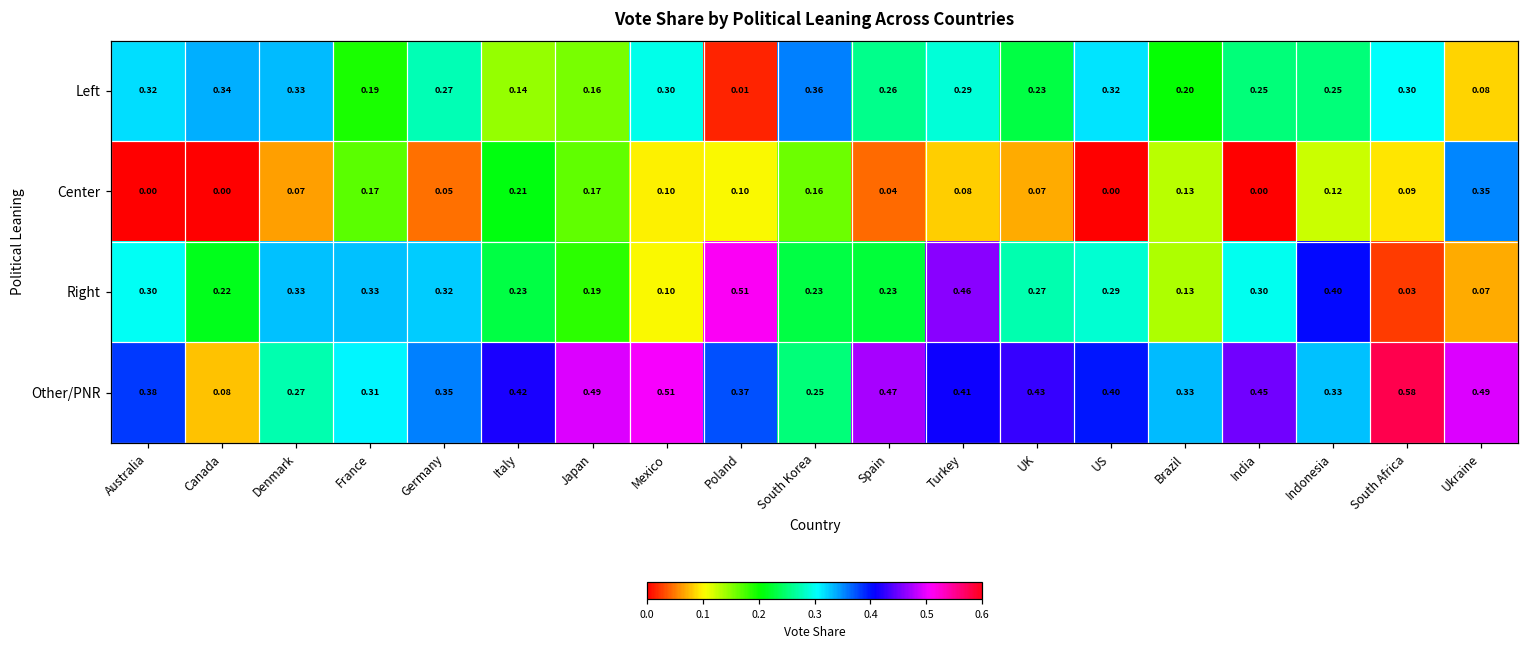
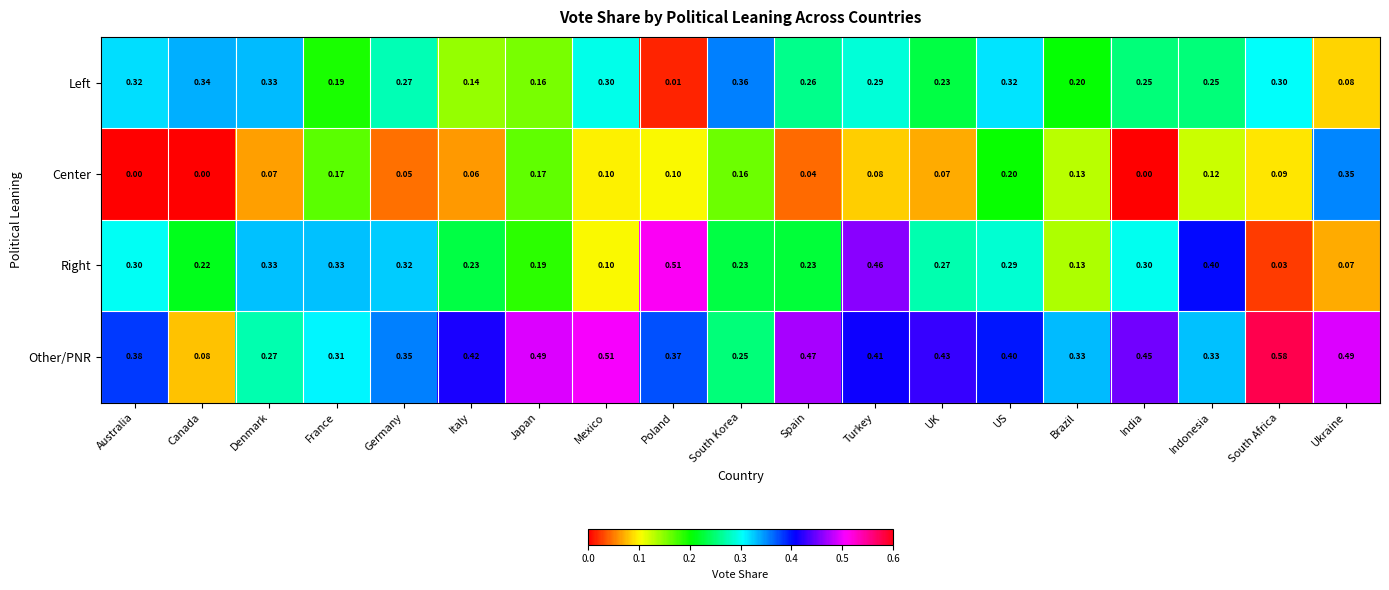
  {
    "Left": {
      "Australia": 0.32,
      "Canada": 0.34,
      "Denmark": 0.33,
      "France": 0.19,
      "Germany": 0.27,
      "Italy": 0.14,
      "Japan": 0.16,
      "Mexico": 0.30,
      "Poland": 0.01,
      "South Korea": 0.36,
      "Spain": 0.26,
      "Turkey": 0.29,
      "UK": 0.23,
      "US": 0.32,
      "Brazil": 0.20,
      "India": 0.25,
      "Indonesia": 0.25,
      "South Africa": 0.30,
      "Ukraine": 0.08
    },
    "Center": {
      "Australia": 0.00,
      "Canada": 0.00,
      "Denmark": 0.07,
      "France": 0.17,
      "Germany": 0.05,
-     "Italy": 0.21,
+     "Italy": 0.06,
      "Japan": 0.17,
      "Mexico": 0.10,
      "Poland": 0.10,
      "South Korea": 0.16,
      "Spain": 0.04,
      "Turkey": 0.08,
      "UK": 0.07,
-     "US": 0.00,
+     "US": 0.20,
      "Brazil": 0.13,
      "India": 0.00,
      "Indonesia": 0.12,
      "South Africa": 0.09,
      "Ukraine": 0.35
    },
    "Right": {
      "Australia": 0.30,
      "Canada": 0.22,
      "Denmark": 0.33,
      "France": 0.33,
      "Germany": 0.32,
      "Italy": 0.23,
      "Japan": 0.19,
      "Mexico": 0.10,
      "Poland": 0.51,
      "South Korea": 0.23,
      "Spain": 0.23,
      "Turkey": 0.46,
      "UK": 0.27,
      "US": 0.29,
      "Brazil": 0.13,
      "India": 0.30,
      "Indonesia": 0.40,
      "South Africa": 0.03,
      "Ukraine": 0.07
    },
    "Other/PNR": {
      "Australia": 0.38,
      "Canada": 0.08,
      "Denmark": 0.27,
      "France": 0.31,
      "Germany": 0.35,
      "Italy": 0.42,
      "Japan": 0.49,
      "Mexico": 0.51,
      "Poland": 0.37,
      "South Korea": 0.25,
      "Spain": 0.47,
      "Turkey": 0.41,
      "UK": 0.43,
      "US": 0.40,
      "Brazil": 0.33,
      "India": 0.45,
      "Indonesia": 0.33,
      "South Africa": 0.58,
      "Ukraine": 0.49
    }
  }
